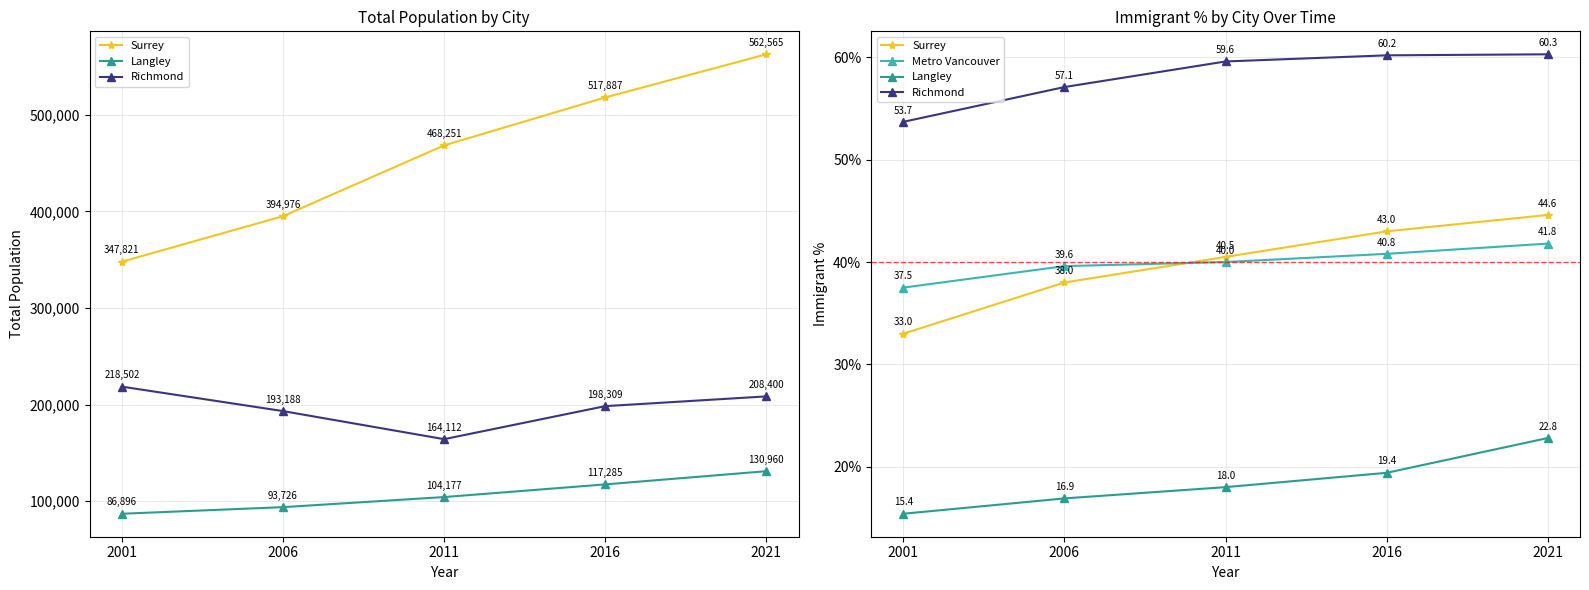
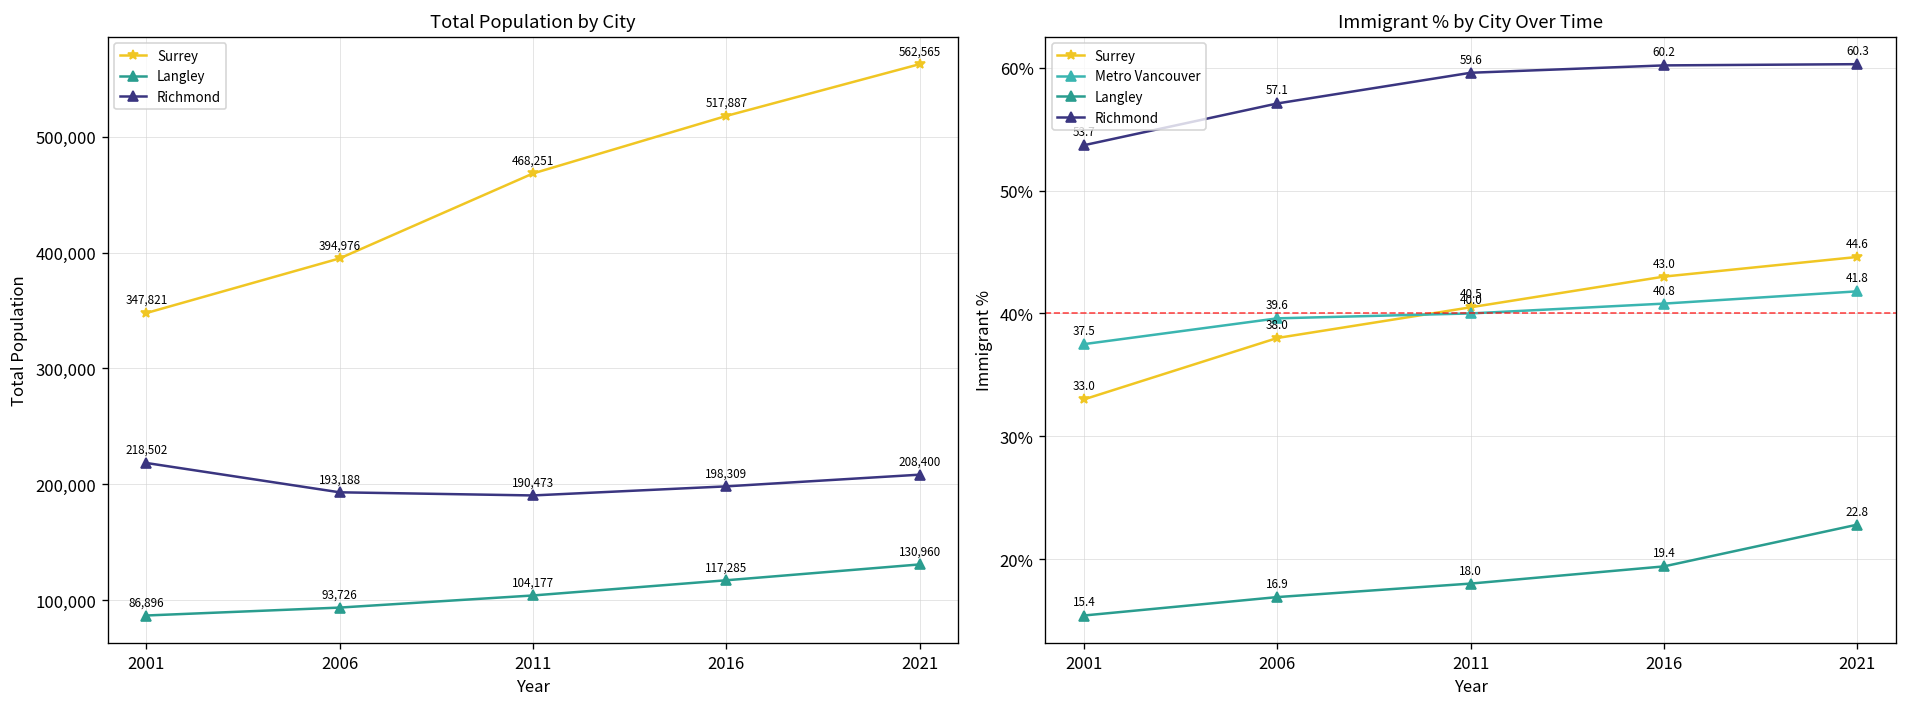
  {
    "Total Population by City": {
      "Surrey": {
        "2001": "347,821",
        "2006": "394,976",
        "2011": "468,251",
        "2016": "517,887",
        "2021": "562,565"
      },
      "Langley": {
        "2001": "86,896",
        "2006": "93,726",
        "2011": "104,177",
        "2016": "117,285",
        "2021": "130,960"
      },
      "Richmond": {
        "2001": "218,502",
        "2006": "193,188",
-       "2011": "164,112",
+       "2011": "190,473",
        "2016": "198,309",
        "2021": "208,400"
      }
    },
    "Immigrant % by City Over Time": {
      "Surrey": {
        "2001": "33.0",
        "2016": "43.0",
        "2021": "44.6"
      },
      "Richmond": {
        "2001": "53.7",
        "2006": "57.1",
        "2011": "59.6",
        "2016": "60.2",
        "2021": "60.3"
      }
    }
  }
